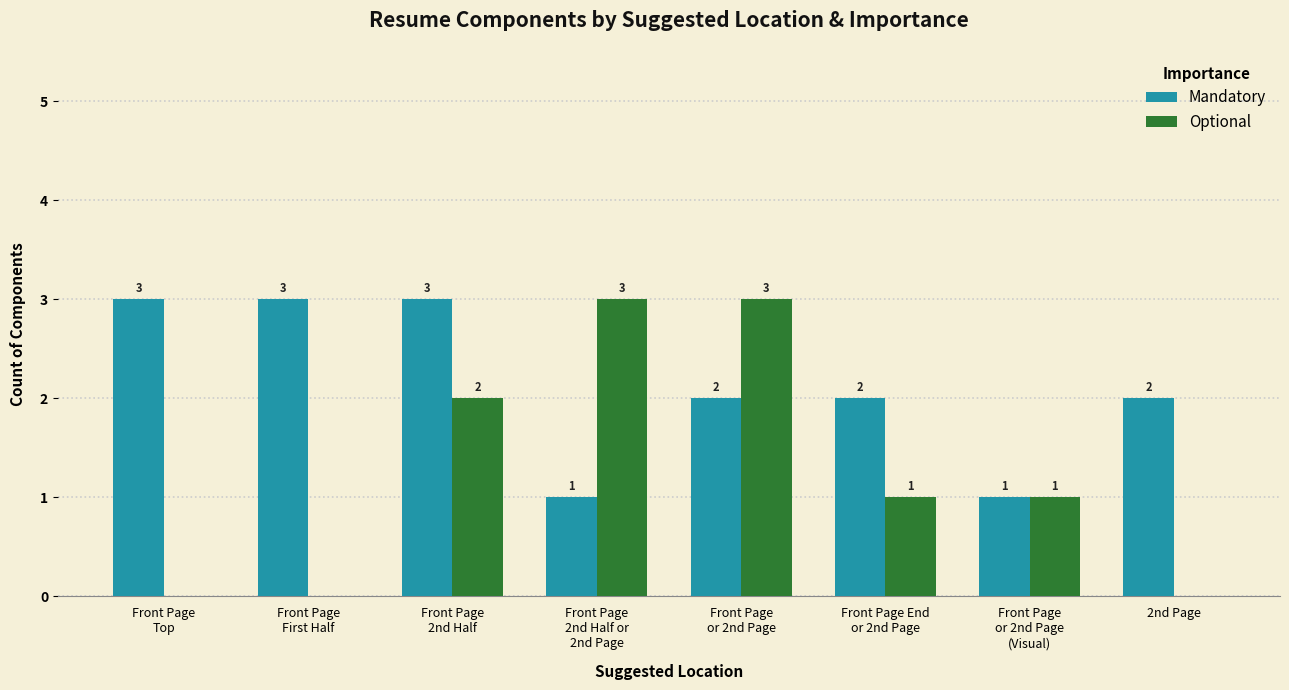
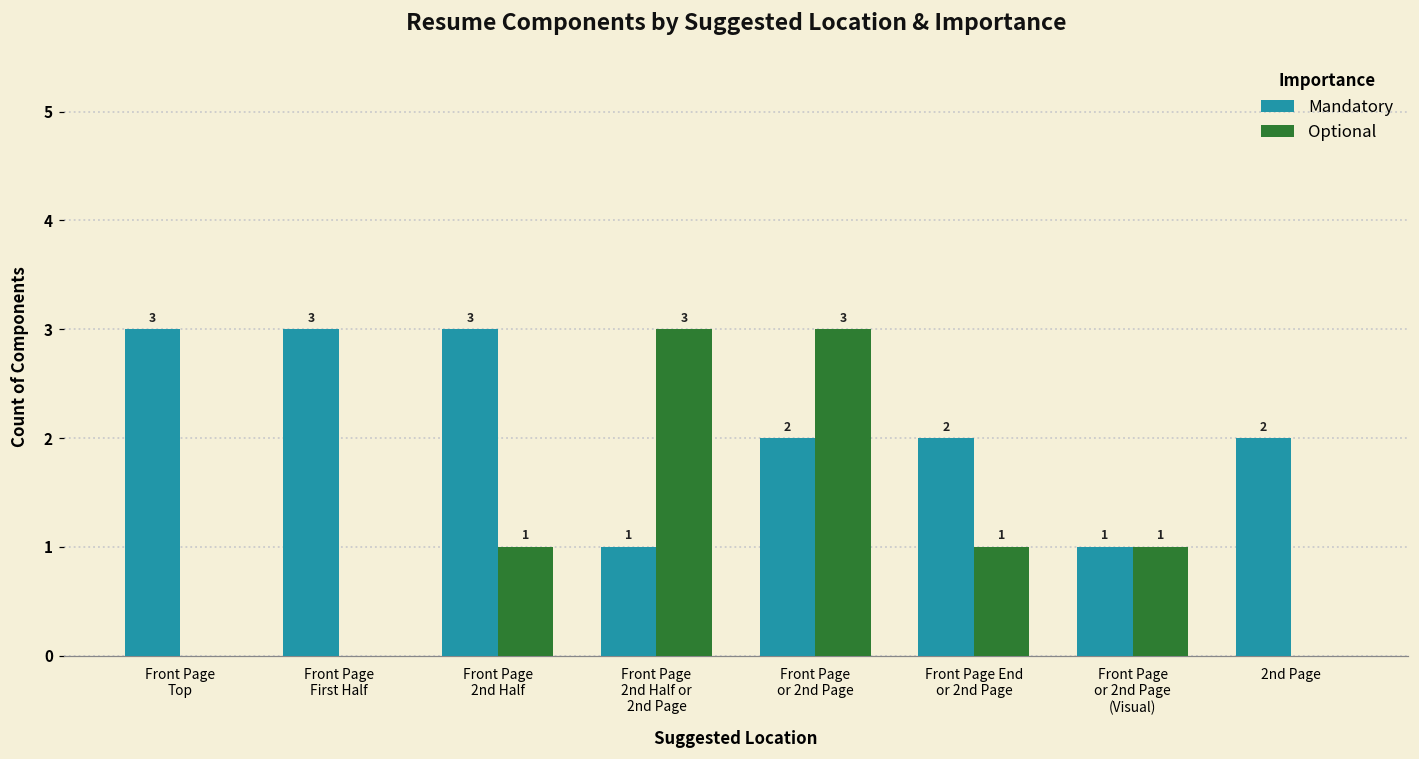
  {
    "Mandatory": {
      "Front Page Top": 3,
      "Front Page First Half": 3,
      "Front Page 2nd Half": 3,
      "Front Page 2nd Half or 2nd Page": 1,
      "Front Page or 2nd Page": 2,
      "Front Page End or 2nd Page": 2,
      "Front Page or 2nd Page (Visual)": 1,
      "2nd Page": 2
    },
    "Optional": {
-     "Front Page 2nd Half": 2,
+     "Front Page 2nd Half": 1,
      "Front Page 2nd Half or 2nd Page": 3,
      "Front Page or 2nd Page": 3,
      "Front Page End or 2nd Page": 1,
      "Front Page or 2nd Page (Visual)": 1
    }
  }
